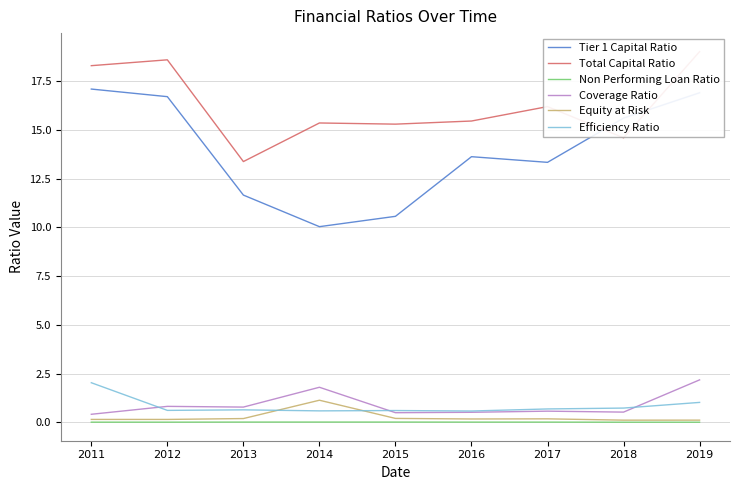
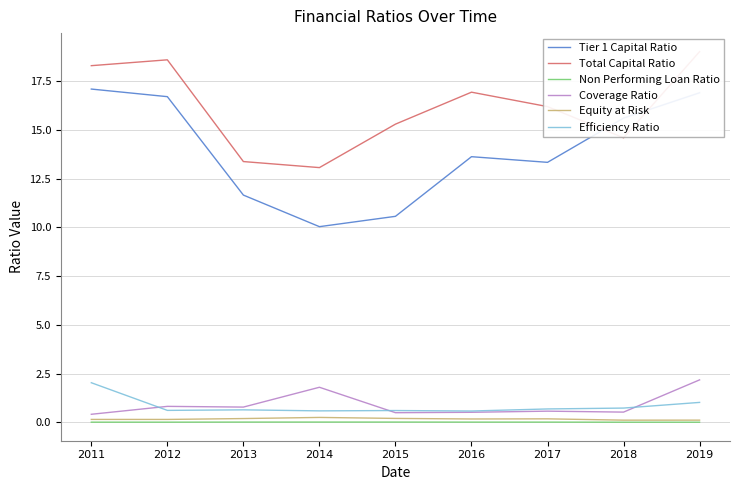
  {
    "Tier 1 Capital Ratio": {
      "2011": 17.1,
      "2012": 16.7,
      "2013": 11.7,
      "2014": 10.0,
      "2015": 10.6,
      "2016": 13.6,
      "2017": 13.3
    },
    "Total Capital Ratio": {
      "2011": 18.3,
      "2012": 18.6,
      "2013": 13.4,
-     "2014": 15.4,
+     "2014": 13.1,
      "2015": 15.3,
-     "2016": 15.5,
+     "2016": 16.9,
      "2018": 14.6
    },
    "Non Performing Loan Ratio": {
      "2011": 0.0,
      "2012": 0.0,
      "2013": 0.0,
      "2014": 0.0,
      "2015": 0.0,
      "2016": 0.0,
      "2017": 0.0
    },
    "Coverage Ratio": {
      "2011": 0.4,
      "2012": 0.8,
      "2013": 0.8,
      "2014": 1.8,
      "2018": 0.5,
      "2019": 2.2
    },
    "Equity at Risk": {
      "2011": 0.2,
      "2012": 0.1,
      "2013": 0.2,
-     "2014": 1.1,
+     "2014": 0.3,
      "2015": 0.2,
      "2016": 0.2,
      "2017": 0.2
    },
    "Efficiency Ratio": {
      "2011": 2.0,
      "2012": 0.6,
      "2013": 0.6,
      "2014": 0.6,
      "2018": 0.7,
      "2019": 1.0
    }
  }
